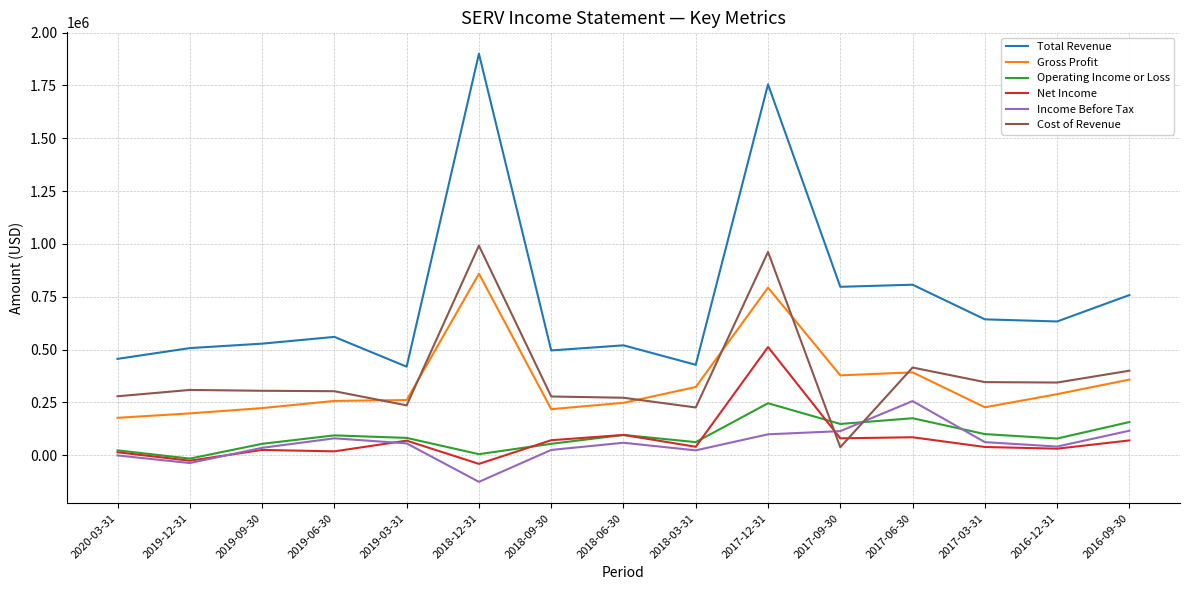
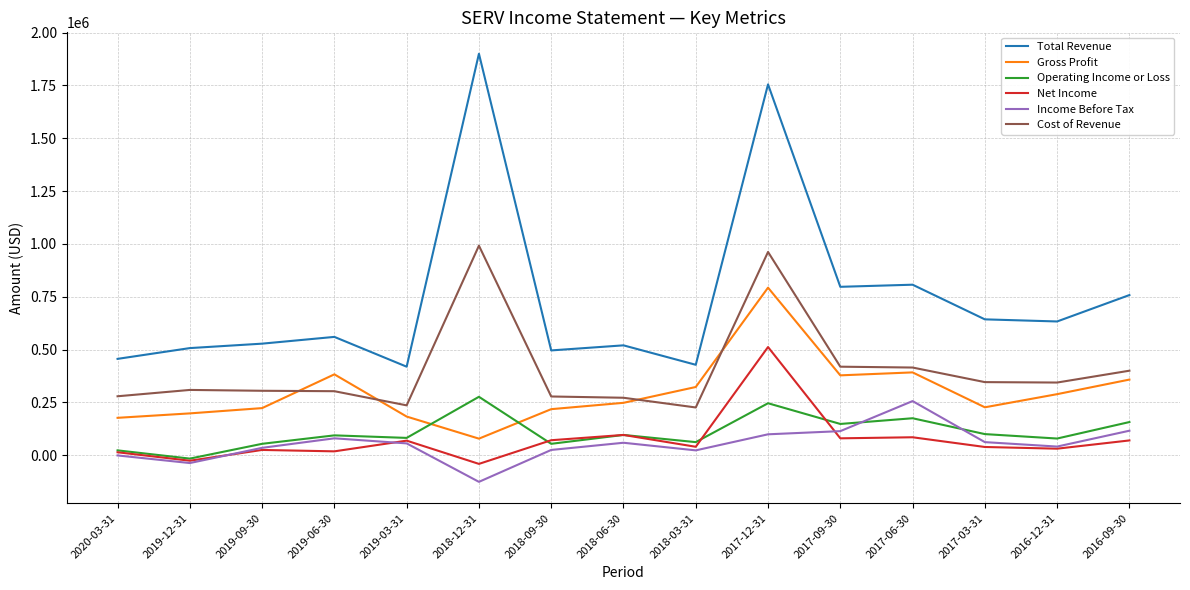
  {
    "Total Revenue": {
      "2020-03-31": 460000,
      "2019-12-31": 510000,
      "2019-09-30": 530000,
      "2019-06-30": 560000,
      "2019-03-31": 420000,
      "2018-12-31": 1900000,
      "2018-09-30": 500000,
      "2018-06-30": 520000,
      "2018-03-31": 430000,
      "2017-12-31": 1760000,
      "2017-09-30": 800000,
      "2017-06-30": 810000,
      "2017-03-31": 640000,
      "2016-12-31": 630000,
      "2016-09-30": 760000
    },
    "Gross Profit": {
      "2020-03-31": 180000,
      "2019-12-31": 200000,
      "2019-09-30": 220000,
-     "2019-06-30": 260000,
-     "2019-03-31": 260000,
-     "2018-12-31": 860000,
+     "2019-06-30": 380000,
+     "2019-03-31": 180000,
+     "2018-12-31": 80000,
      "2018-09-30": 220000,
      "2018-06-30": 250000,
      "2018-03-31": 320000,
      "2017-12-31": 790000,
      "2017-09-30": 380000,
      "2017-06-30": 390000,
      "2017-03-31": 230000,
      "2016-12-31": 290000,
      "2016-09-30": 360000
    },
    "Operating Income or Loss": {
      "2019-09-30": 50000,
      "2019-06-30": 90000,
      "2019-03-31": 80000,
-     "2018-12-31": 10000,
+     "2018-12-31": 280000,
      "2018-09-30": 50000,
      "2018-03-31": 60000,
      "2017-12-31": 250000,
      "2017-09-30": 150000,
      "2017-06-30": 180000,
      "2017-03-31": 100000,
      "2016-12-31": 80000,
      "2016-09-30": 160000
    },
    "Net Income": {
      "2019-06-30": 20000,
      "2019-03-31": 70000,
      "2018-12-31": -40000,
      "2018-09-30": 70000,
      "2018-03-31": 40000,
      "2017-12-31": 510000,
      "2017-09-30": 80000,
      "2017-06-30": 90000,
      "2017-03-31": 40000,
      "2016-09-30": 70000
    },
    "Income Before Tax": {
      "2020-03-31": 0,
      "2019-06-30": 80000,
      "2019-03-31": 60000,
      "2018-12-31": -130000,
      "2018-09-30": 30000,
      "2018-06-30": 60000,
      "2018-03-31": 20000,
      "2017-12-31": 100000,
      "2017-09-30": 110000,
      "2017-06-30": 260000,
      "2017-03-31": 60000,
      "2016-09-30": 120000
    },
    "Cost of Revenue": {
      "2020-03-31": 280000,
      "2019-12-31": 310000,
      "2019-09-30": 310000,
      "2019-06-30": 300000,
      "2019-03-31": 240000,
      "2018-12-31": 990000,
      "2018-09-30": 280000,
      "2018-06-30": 270000,
      "2018-03-31": 230000,
      "2017-12-31": 960000,
-     "2017-09-30": 40000,
+     "2017-09-30": 420000,
      "2017-06-30": 420000,
      "2017-03-31": 350000,
      "2016-12-31": 340000,
      "2016-09-30": 400000
    }
  }
